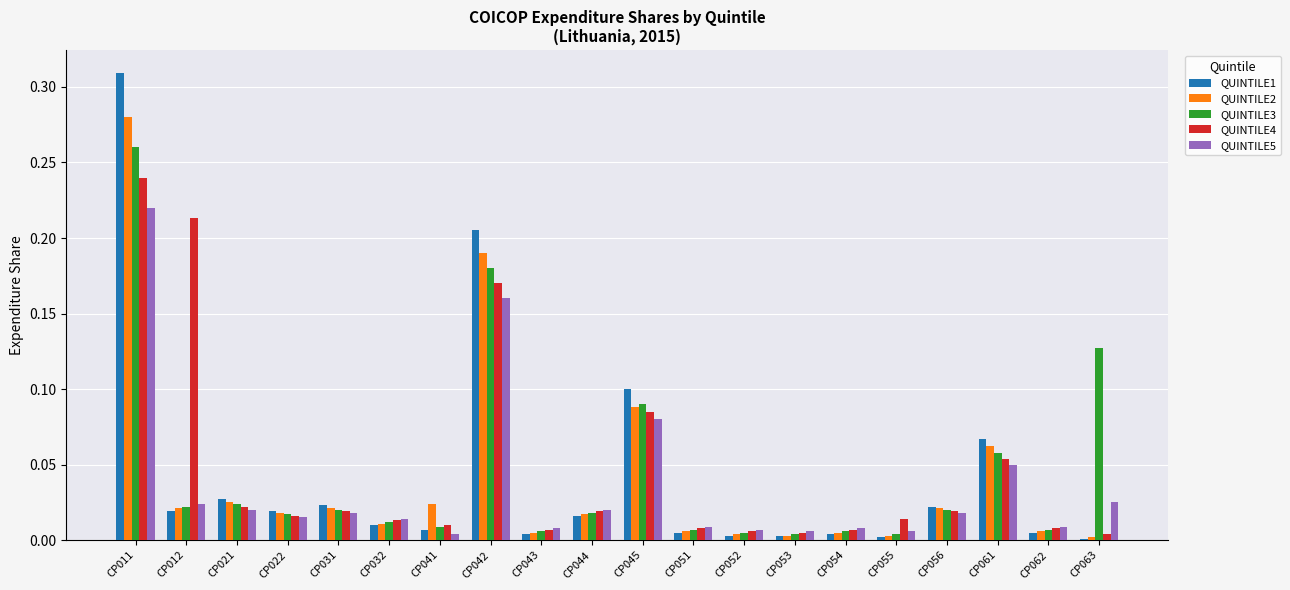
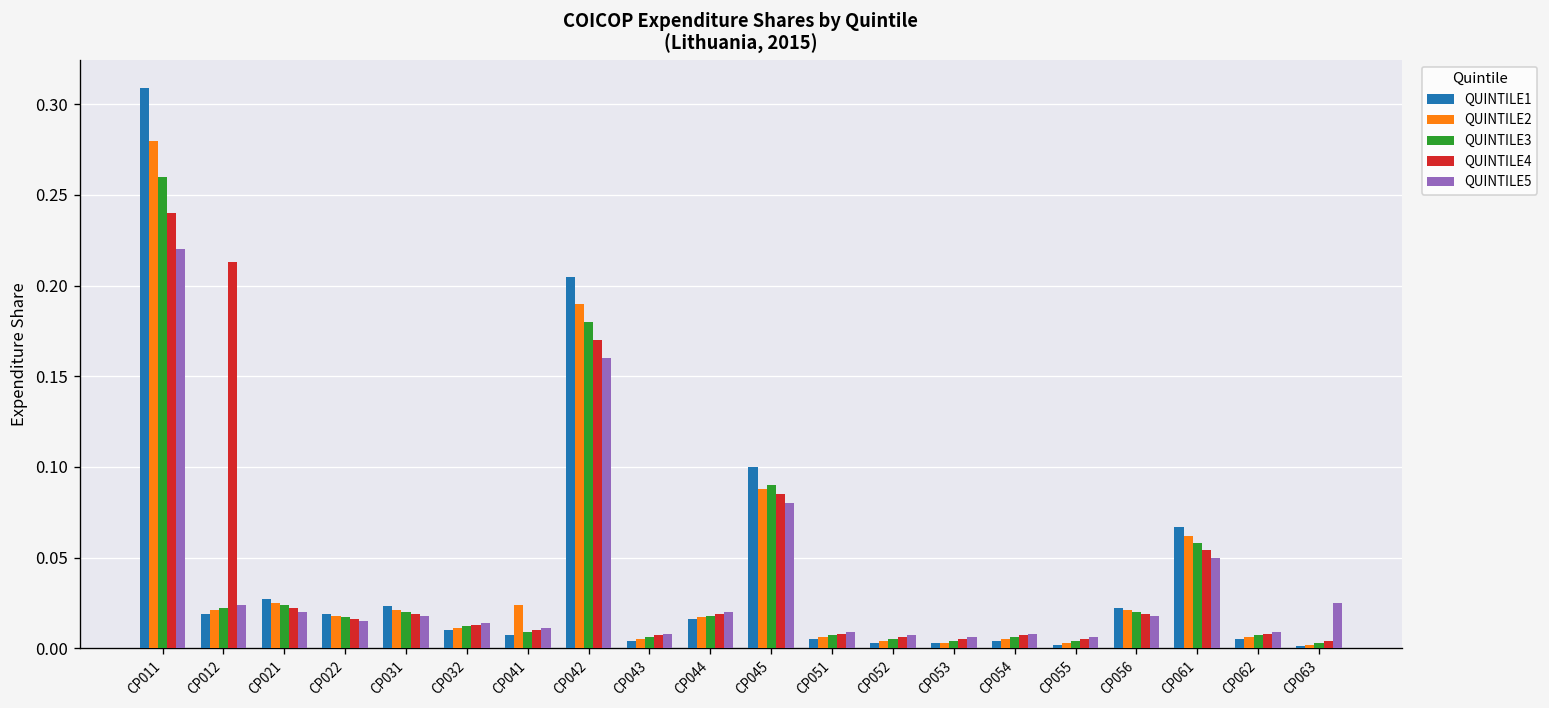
  {
    "QUINTILE1": {
      "CP011": 0.309,
      "CP012": 0.019,
      "CP021": 0.027,
      "CP022": 0.019,
      "CP031": 0.023,
      "CP032": 0.010,
      "CP041": 0.007,
      "CP042": 0.205,
      "CP043": 0.004,
      "CP044": 0.016,
      "CP045": 0.100,
      "CP051": 0.005,
      "CP052": 0.003,
      "CP053": 0.003,
      "CP054": 0.004,
      "CP055": 0.002,
      "CP056": 0.022,
      "CP061": 0.067,
      "CP062": 0.005
    },
    "QUINTILE2": {
      "CP011": 0.280,
      "CP012": 0.021,
      "CP021": 0.025,
      "CP022": 0.018,
      "CP031": 0.021,
      "CP032": 0.011,
      "CP041": 0.024,
      "CP042": 0.190,
      "CP043": 0.005,
      "CP044": 0.017,
      "CP045": 0.088,
      "CP051": 0.006,
      "CP052": 0.004,
      "CP053": 0.003,
      "CP054": 0.005,
      "CP055": 0.003,
      "CP056": 0.021,
      "CP061": 0.062,
      "CP062": 0.006,
      "CP063": 0.002
    },
    "QUINTILE3": {
      "CP011": 0.260,
      "CP012": 0.022,
      "CP021": 0.024,
      "CP022": 0.017,
      "CP031": 0.020,
      "CP032": 0.012,
      "CP041": 0.009,
      "CP042": 0.180,
      "CP043": 0.006,
      "CP044": 0.018,
      "CP045": 0.090,
      "CP051": 0.007,
      "CP052": 0.005,
      "CP053": 0.004,
      "CP054": 0.006,
      "CP055": 0.004,
      "CP056": 0.020,
      "CP061": 0.058,
      "CP062": 0.007,
-     "CP063": 0.127
+     "CP063": 0.003
    },
    "QUINTILE4": {
      "CP011": 0.240,
      "CP012": 0.213,
      "CP021": 0.022,
      "CP022": 0.016,
      "CP031": 0.019,
      "CP032": 0.013,
      "CP041": 0.010,
      "CP042": 0.170,
      "CP043": 0.007,
      "CP044": 0.019,
      "CP045": 0.085,
      "CP051": 0.008,
      "CP052": 0.006,
      "CP053": 0.005,
      "CP054": 0.007,
-     "CP055": 0.014,
+     "CP055": 0.005,
      "CP056": 0.019,
      "CP061": 0.054,
      "CP062": 0.008,
      "CP063": 0.004
    },
    "QUINTILE5": {
      "CP011": 0.220,
      "CP012": 0.024,
      "CP021": 0.020,
      "CP022": 0.015,
      "CP031": 0.018,
      "CP032": 0.014,
-     "CP041": 0.004,
+     "CP041": 0.011,
      "CP042": 0.160,
      "CP043": 0.008,
      "CP044": 0.020,
      "CP045": 0.080,
      "CP051": 0.009,
      "CP052": 0.007,
      "CP053": 0.006,
      "CP054": 0.008,
      "CP055": 0.006,
      "CP056": 0.018,
      "CP061": 0.050,
      "CP062": 0.009,
      "CP063": 0.025
    }
  }
